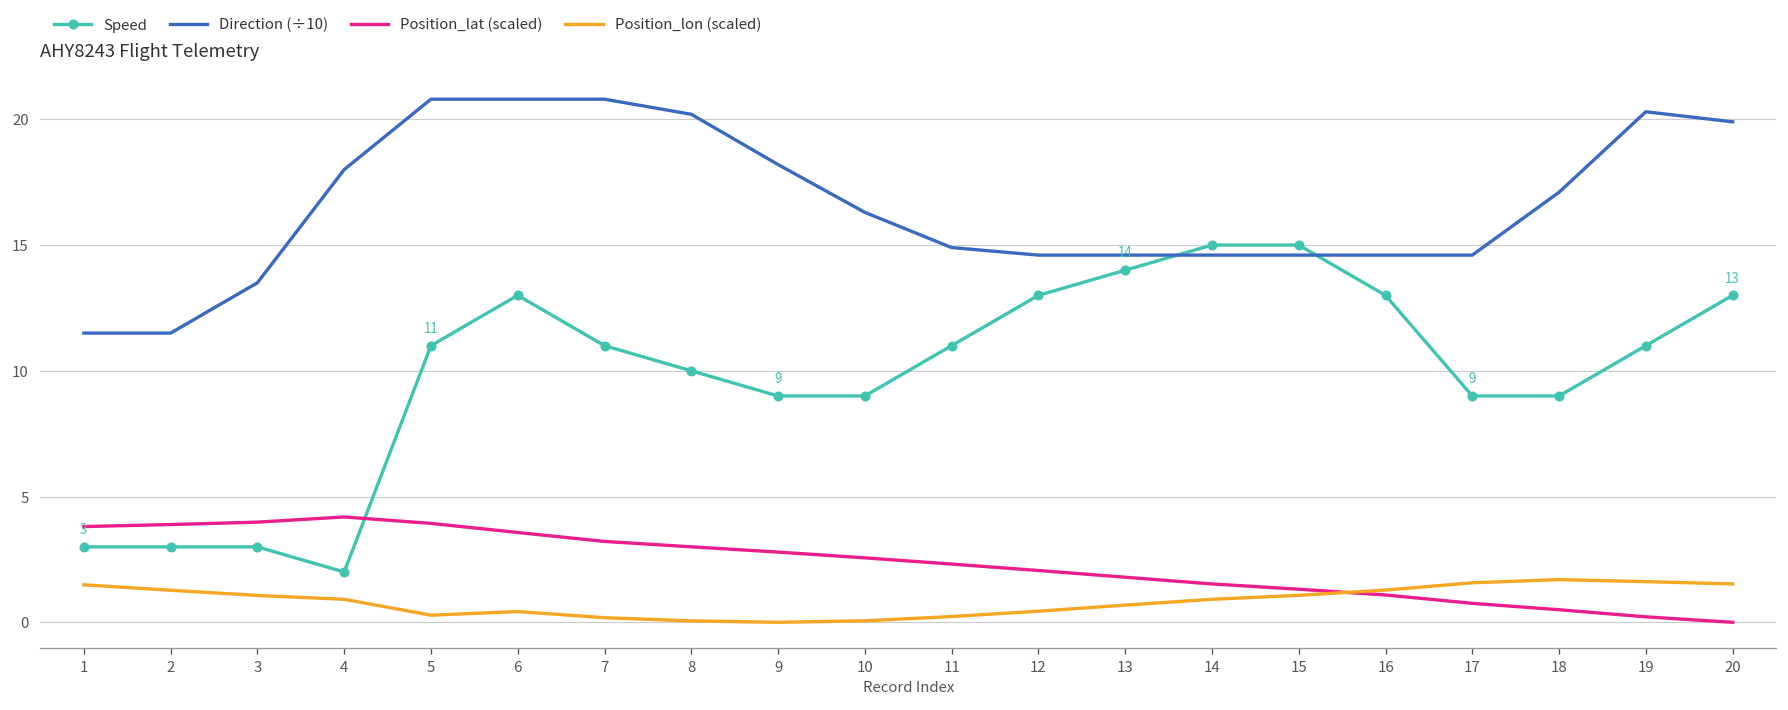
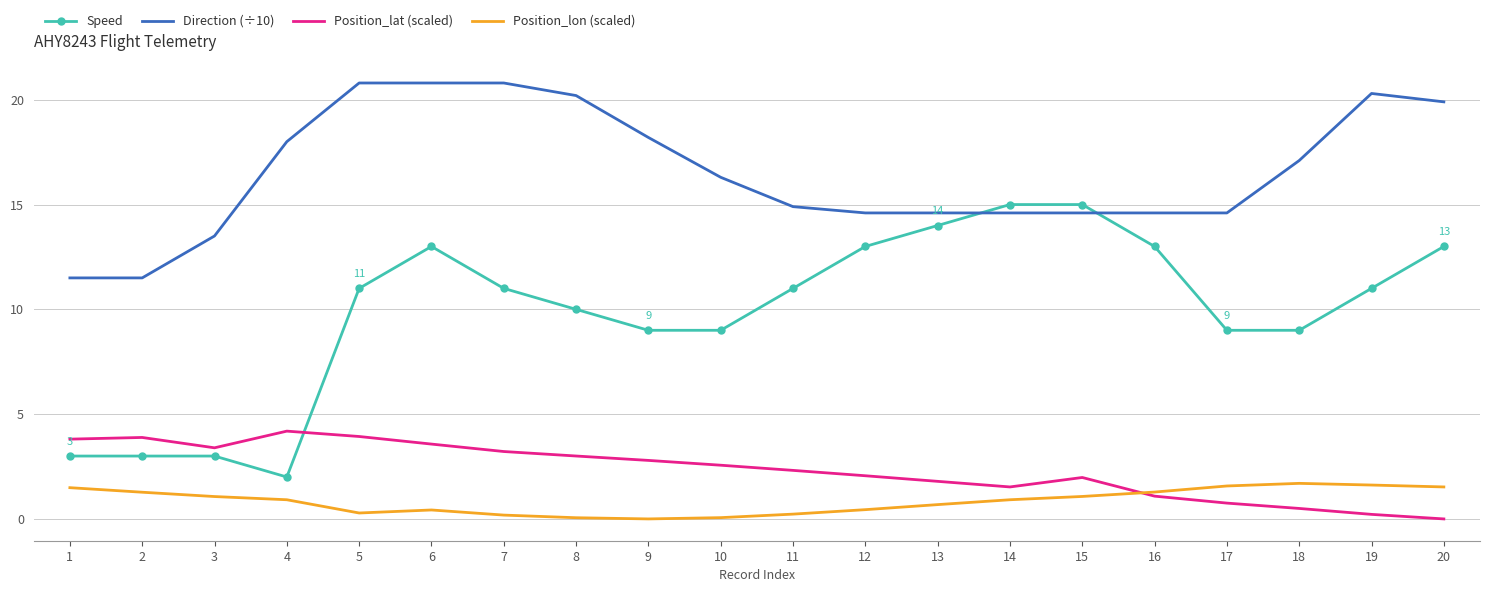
  {
    "Speed": {
      "5": 11,
      "9": 9,
      "17": 9,
      "20": 13
    },
    "Direction (÷10)": {
      "1": 11.5,
      "2": 11.5,
      "3": 13.5,
      "4": 18.0,
      "5": 20.8,
      "6": 20.8,
      "7": 20.8,
      "8": 20.2,
      "9": 18.2,
      "10": 16.3,
      "11": 14.9,
      "12": 14.6,
      "14": 14.6,
      "15": 14.6,
      "16": 14.6,
      "17": 14.6,
      "18": 17.1,
      "19": 20.3,
      "20": 19.9
    },
    "Position_lat (scaled)": {
      "2": 3.9,
-     "3": 4.0,
+     "3": 3.4,
      "4": 4.2,
      "5": 3.9,
      "6": 3.6,
      "7": 3.2,
      "8": 3.0,
      "9": 2.8,
      "10": 2.6,
      "11": 2.3,
      "12": 2.1,
      "13": 1.8,
      "14": 1.5,
-     "15": 1.3,
+     "15": 2.0,
      "16": 1.1,
      "17": 0.8,
      "18": 0.5,
      "19": 0.2,
      "20": 0.0
    },
    "Position_lon (scaled)": {
      "1": 1.5,
      "2": 1.3,
      "3": 1.1,
      "4": 0.9,
      "5": 0.3,
      "6": 0.4,
      "7": 0.2,
      "8": 0.1,
      "9": 0.0,
      "10": 0.1,
      "11": 0.2,
      "12": 0.4,
      "13": 0.7,
      "14": 0.9,
      "15": 1.1,
      "16": 1.3,
      "17": 1.6,
      "18": 1.7,
      "19": 1.6,
      "20": 1.5
    }
  }
